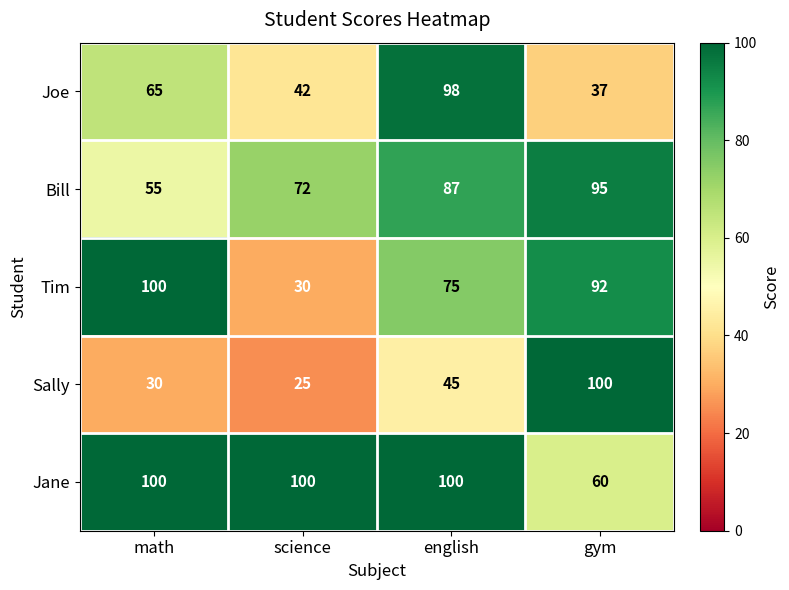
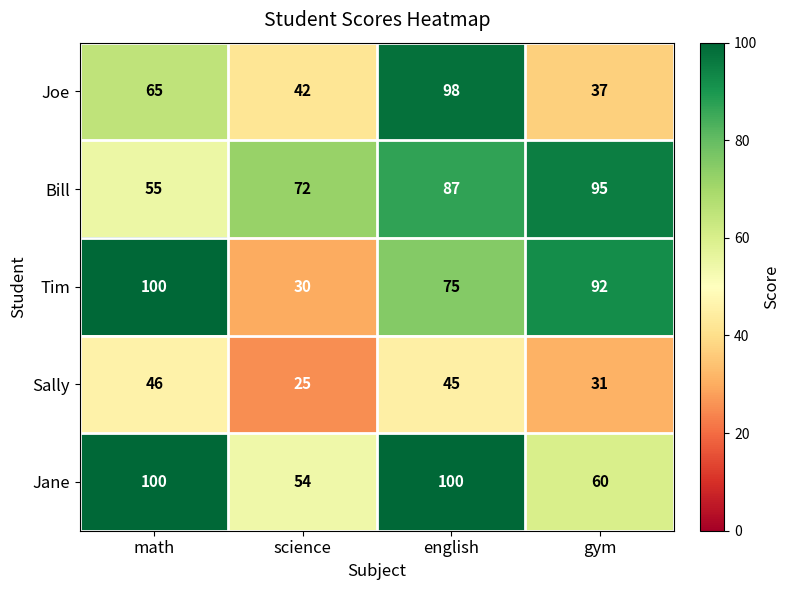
  {
    "Joe": {
      "math": 65,
      "science": 42,
      "english": 98,
      "gym": 37
    },
    "Bill": {
      "math": 55,
      "science": 72,
      "english": 87,
      "gym": 95
    },
    "Tim": {
      "math": 100,
      "science": 30,
      "english": 75,
      "gym": 92
    },
    "Sally": {
-     "math": 30,
+     "math": 46,
      "science": 25,
      "english": 45,
-     "gym": 100
+     "gym": 31
    },
    "Jane": {
      "math": 100,
-     "science": 100,
+     "science": 54,
      "english": 100,
      "gym": 60
    }
  }
